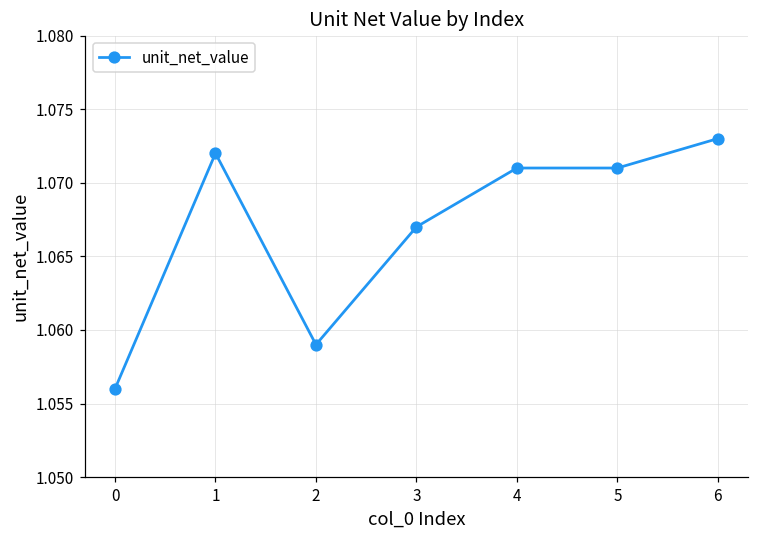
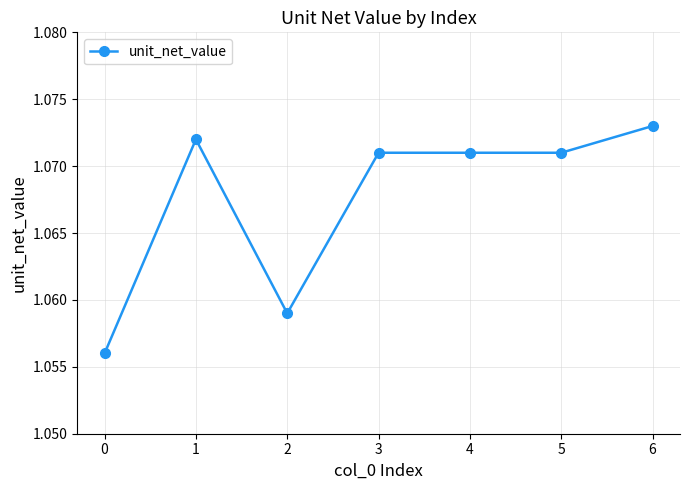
  {
    "0": 1.056,
    "1": 1.072,
    "2": 1.059,
-   "3": 1.067,
+   "3": 1.071,
    "4": 1.071,
    "5": 1.071,
    "6": 1.073
  }
